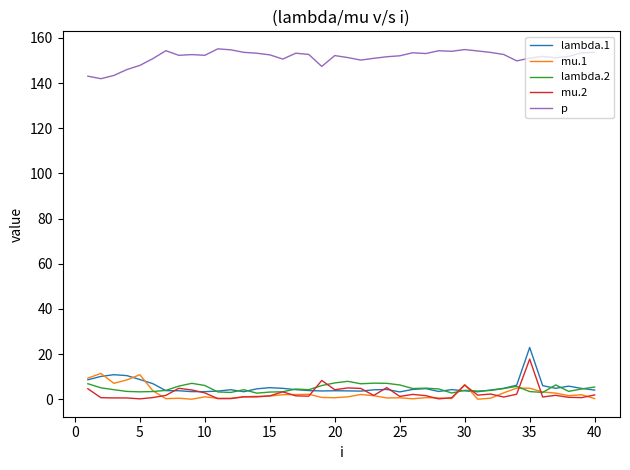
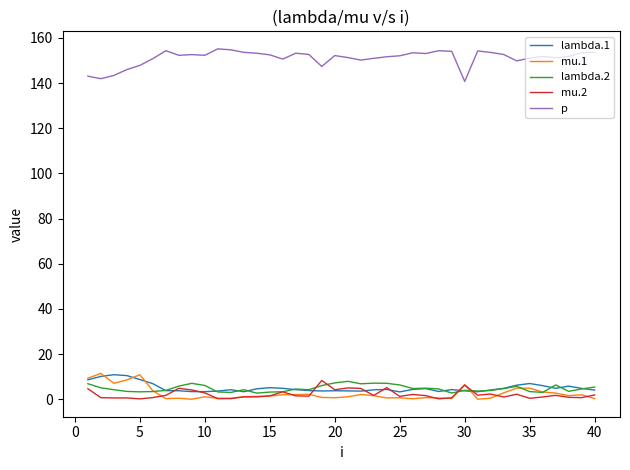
  {
    "lambda.1": {
      "5": 9,
      "15": 5,
      "25": 3,
-     "35": 23,
+     "35": 7,
      "40": 4
    },
    "mu.1": {
      "5": 11,
      "10": 1,
      "20": 1,
      "35": 5,
      "40": 0
    },
    "lambda.2": {
      "5": 3,
      "10": 6,
      "15": 3,
      "20": 7,
      "25": 6,
      "35": 3,
      "40": 5
    },
    "mu.2": {
      "5": 0,
-     "35": 18,
+     "35": 0,
      "40": 2
    },
    "p": {
      "5": 148,
      "10": 152,
      "15": 153,
      "20": 152,
      "25": 152,
-     "30": 155
+     "30": 141
    }
  }
